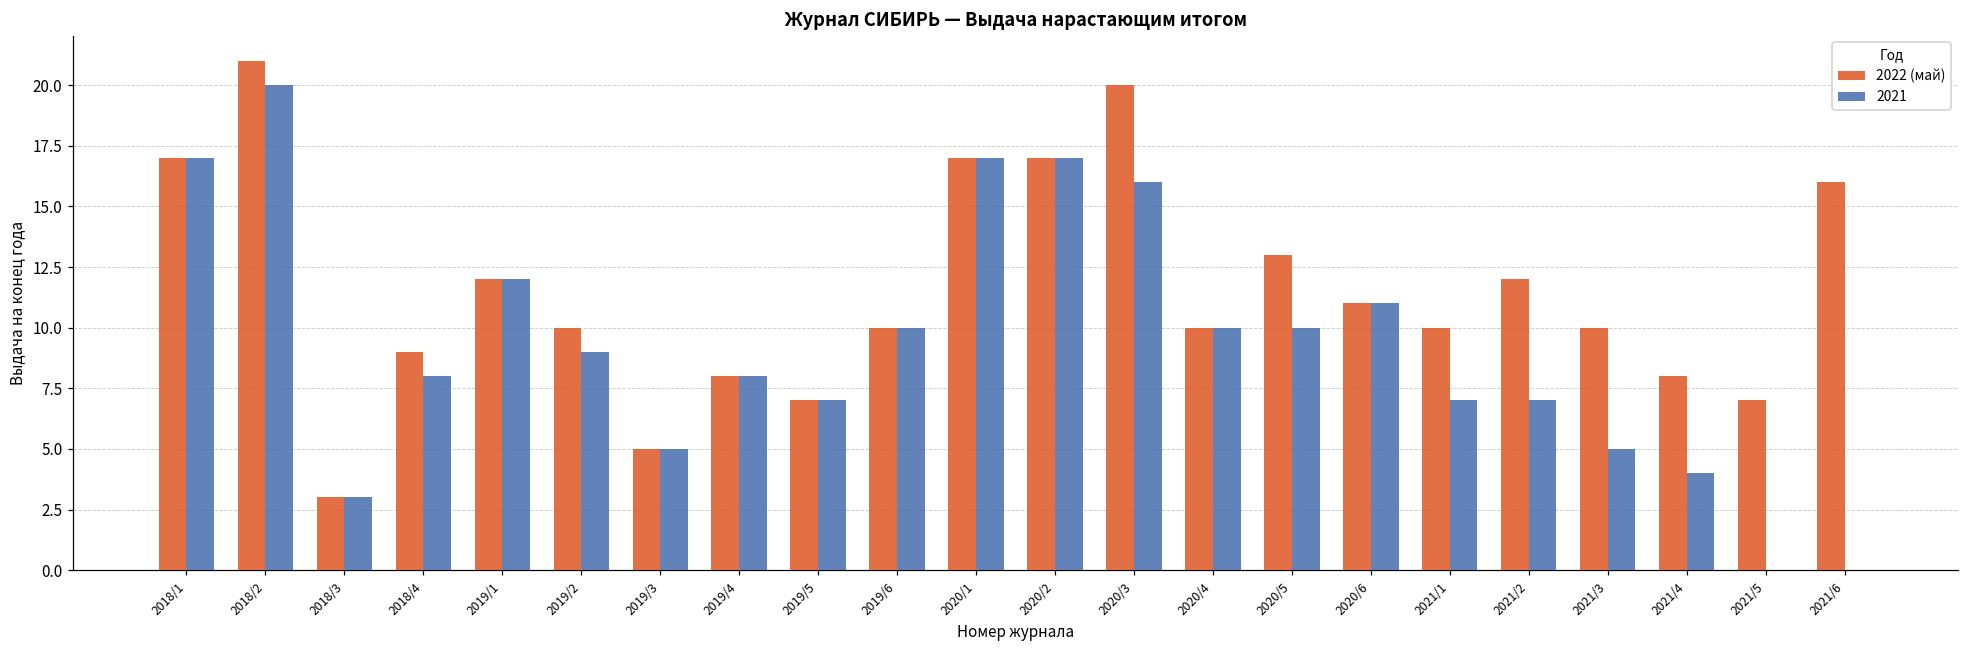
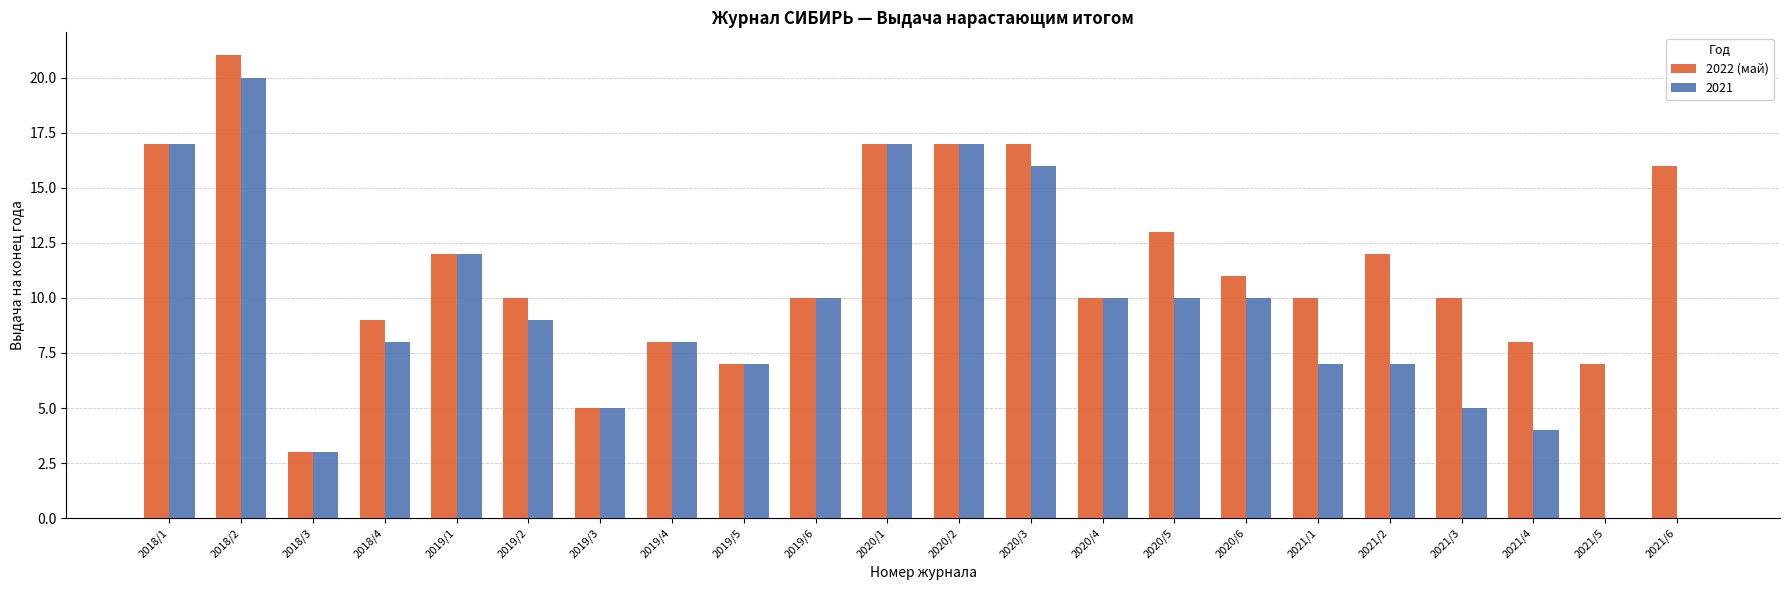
  {
    "2022 (май)": {
      "2018/1": 17,
      "2018/2": 21,
      "2018/3": 3,
      "2018/4": 9,
      "2019/1": 12,
      "2019/2": 10,
      "2019/3": 5,
      "2019/4": 8,
      "2019/5": 7,
      "2019/6": 10,
      "2020/1": 17,
      "2020/2": 17,
-     "2020/3": 20,
+     "2020/3": 17,
      "2020/4": 10,
      "2020/5": 13,
      "2020/6": 11,
      "2021/1": 10,
      "2021/2": 12,
      "2021/3": 10,
      "2021/4": 8,
      "2021/5": 7,
      "2021/6": 16
    },
    "2021": {
      "2018/1": 17,
      "2018/2": 20,
      "2018/3": 3,
      "2018/4": 8,
      "2019/1": 12,
      "2019/2": 9,
      "2019/3": 5,
      "2019/4": 8,
      "2019/5": 7,
      "2019/6": 10,
      "2020/1": 17,
      "2020/2": 17,
      "2020/3": 16,
      "2020/4": 10,
      "2020/5": 10,
-     "2020/6": 11,
+     "2020/6": 10,
      "2021/1": 7,
      "2021/2": 7,
      "2021/3": 5,
      "2021/4": 4,
      "2021/5": 0,
      "2021/6": 0
    }
  }
